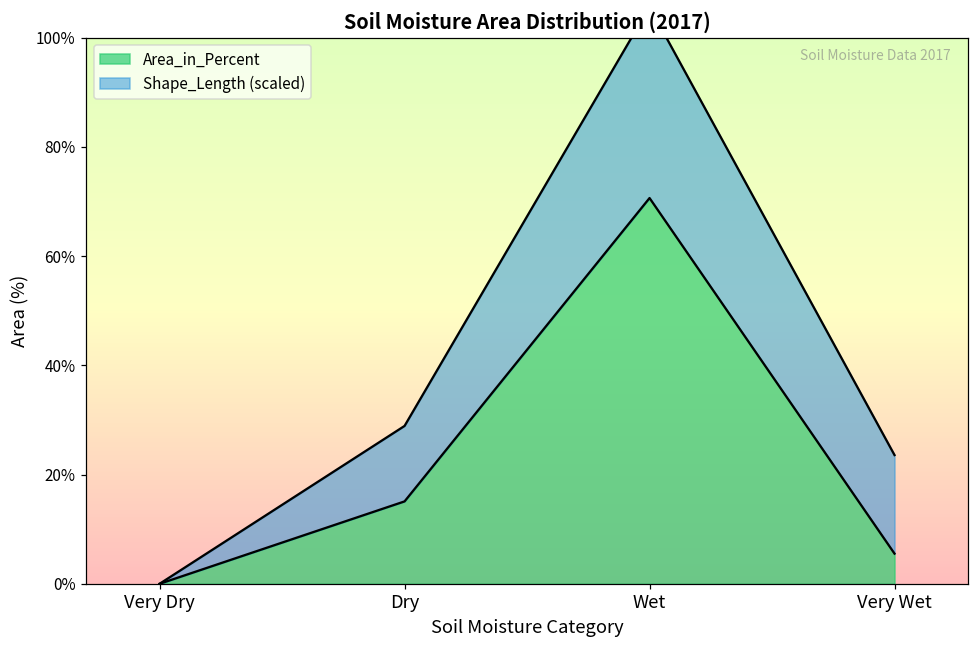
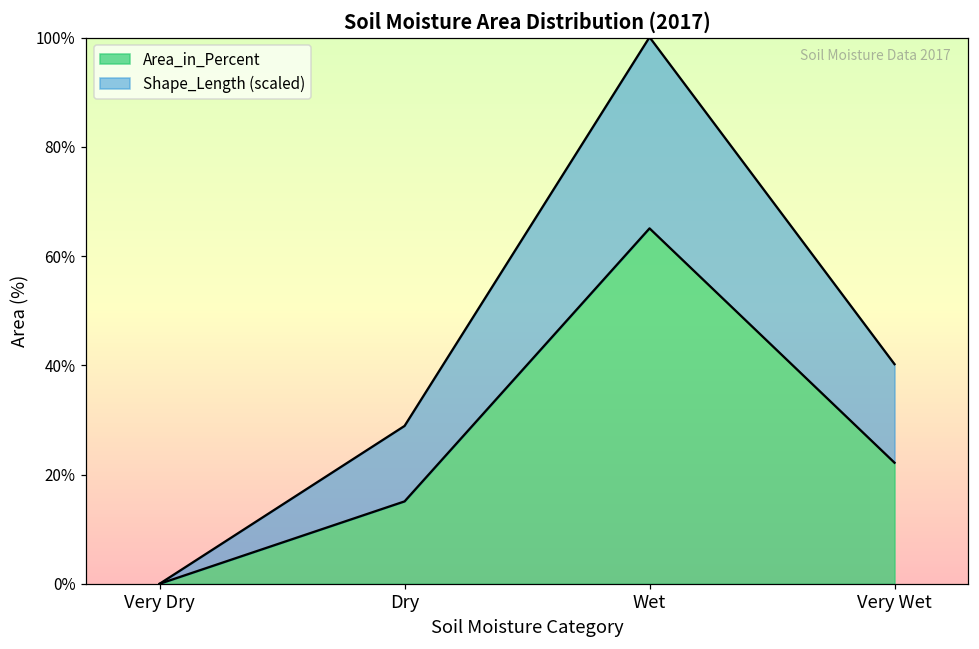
  {
    "Area_in_Percent": {
      "Dry": "15%",
-     "Wet": "71%",
-     "Very Wet": "6%"
+     "Wet": "65%",
+     "Very Wet": "22%"
    },
    "Shape_Length (scaled)": {
      "Dry": "14%",
      "Very Wet": "18%"
    }
  }
